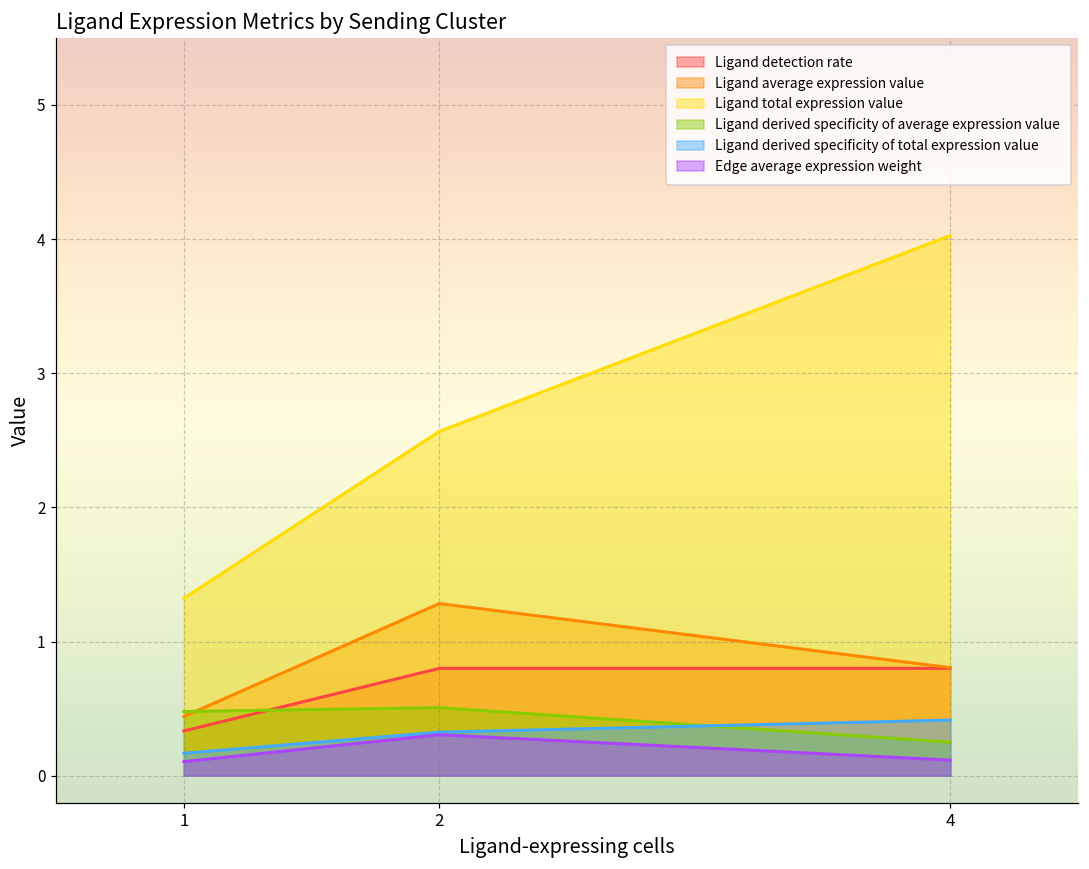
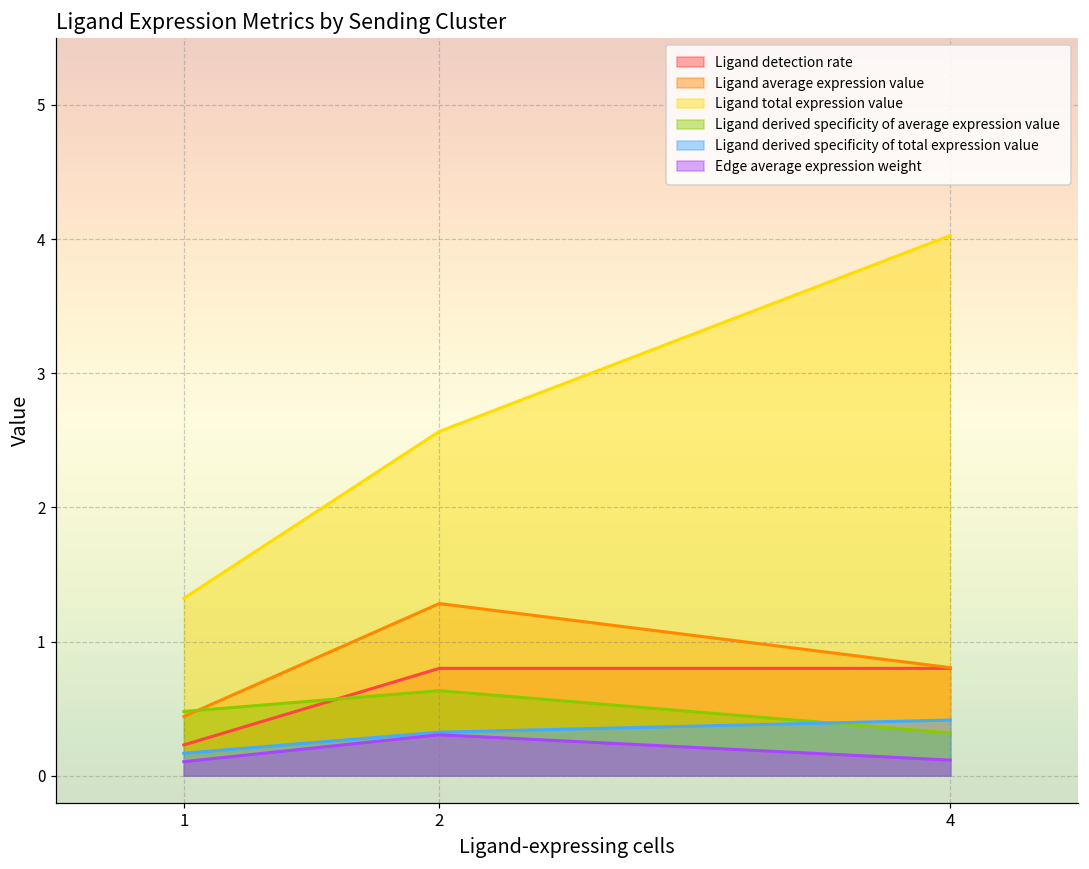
  {
    "Ligand detection rate": {
-     "1": 0.33,
+     "1": 0.23,
      "2": 0.80
    },
    "Ligand derived specificity of average expression value": {
      "1": 0.48,
-     "2": 0.51,
-     "4": 0.25
+     "2": 0.63,
+     "4": 0.32
    },
    "Ligand derived specificity of total expression value": {
      "1": 0.17,
      "4": 0.41
    },
    "Edge average expression weight": {
      "1": 0.10,
      "4": 0.12
    }
  }
